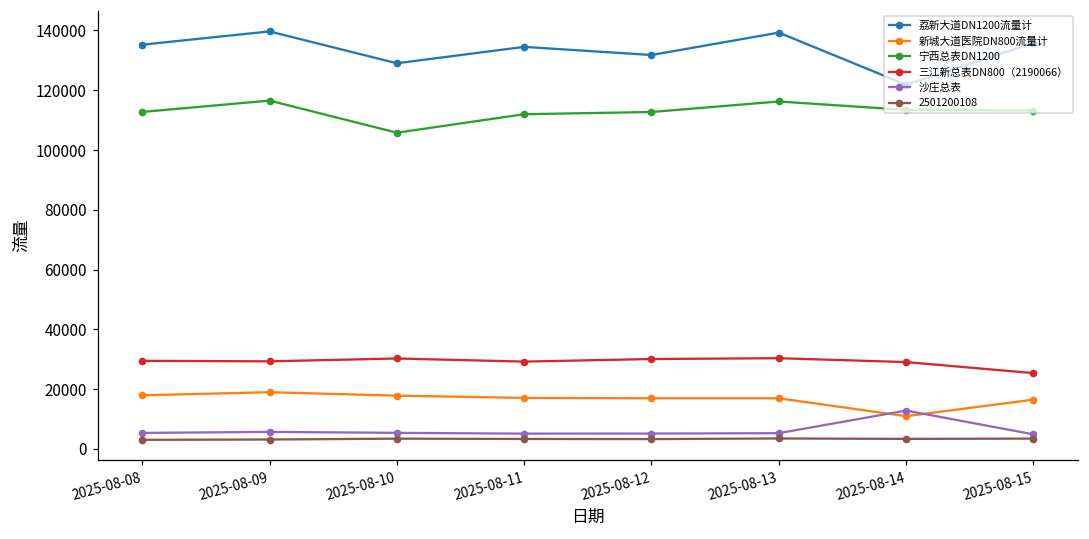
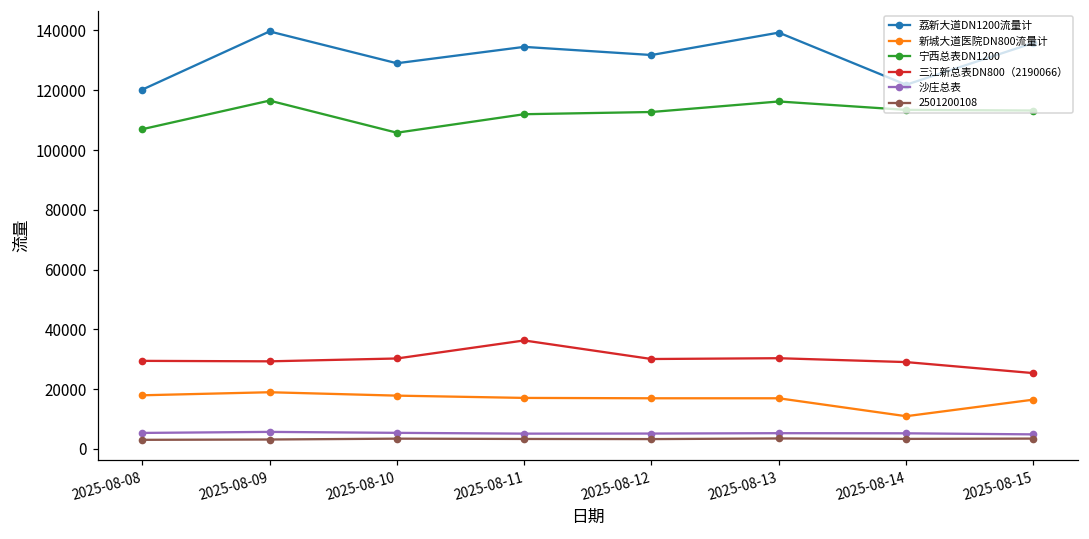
  {
    "荔新大道DN1200流量计": {
-     "2025-08-08": 135000,
+     "2025-08-08": 120000,
      "2025-08-09": 140000,
      "2025-08-10": 129000,
      "2025-08-11": 134000,
      "2025-08-12": 132000,
      "2025-08-13": 139000
    },
    "新城大道医院DN800流量计": {
      "2025-08-08": 18000,
      "2025-08-09": 19000,
      "2025-08-10": 18000,
      "2025-08-11": 17000,
      "2025-08-12": 17000,
      "2025-08-13": 17000,
      "2025-08-14": 11000,
      "2025-08-15": 17000
    },
    "宁西总表DN1200": {
-     "2025-08-08": 113000,
+     "2025-08-08": 107000,
      "2025-08-09": 117000,
      "2025-08-10": 106000,
      "2025-08-11": 112000,
      "2025-08-12": 113000,
      "2025-08-13": 116000
    },
    "三江新总表DN800（2190066）": {
      "2025-08-08": 29000,
      "2025-08-09": 29000,
      "2025-08-10": 30000,
-     "2025-08-11": 29000,
+     "2025-08-11": 36000,
      "2025-08-12": 30000,
      "2025-08-13": 30000,
      "2025-08-14": 29000,
      "2025-08-15": 25000
    },
    "沙庄总表": {
      "2025-08-08": 5000,
      "2025-08-09": 6000,
      "2025-08-10": 5000,
      "2025-08-11": 5000,
      "2025-08-12": 5000,
      "2025-08-13": 5000,
-     "2025-08-14": 13000,
+     "2025-08-14": 5000,
      "2025-08-15": 5000
    },
    "2501200108": {
      "2025-08-08": 3000,
      "2025-08-09": 3000,
      "2025-08-10": 3000,
      "2025-08-11": 3000,
      "2025-08-12": 3000,
      "2025-08-13": 4000,
      "2025-08-14": 3000,
      "2025-08-15": 3000
    }
  }
